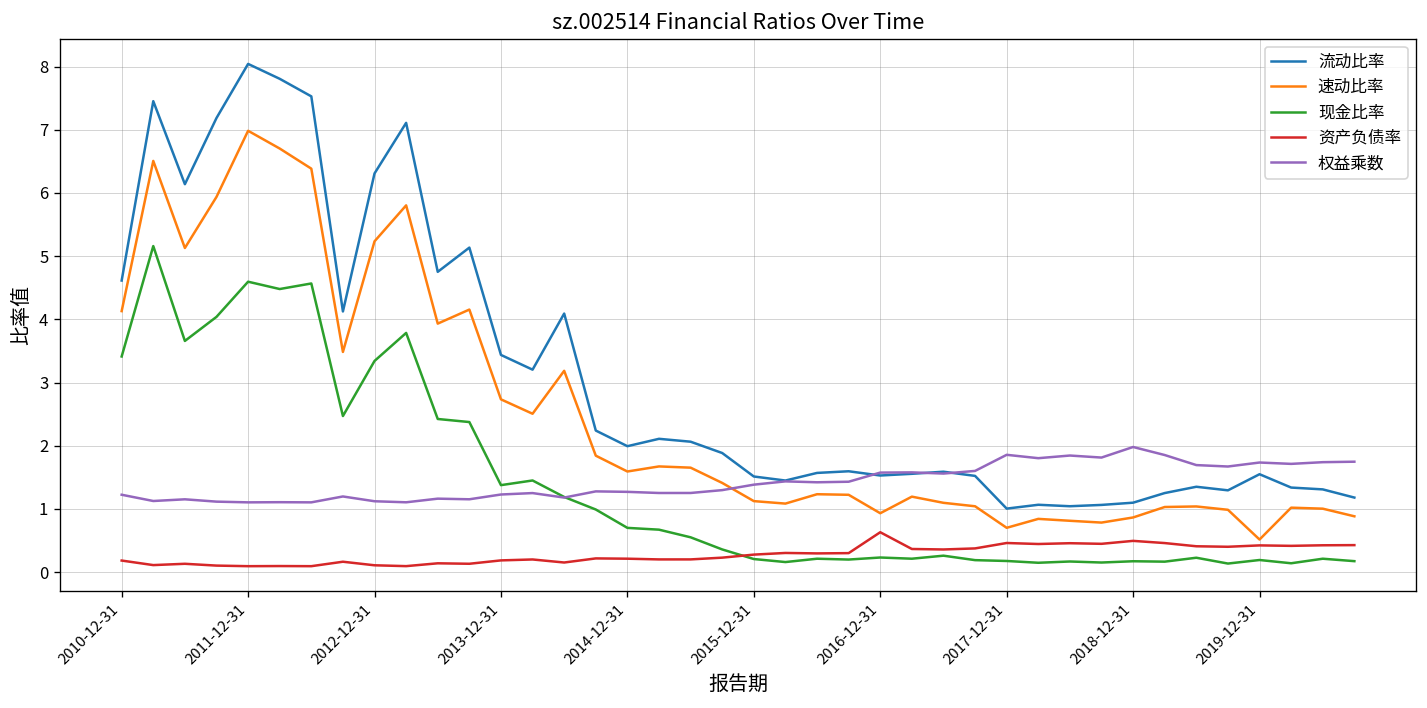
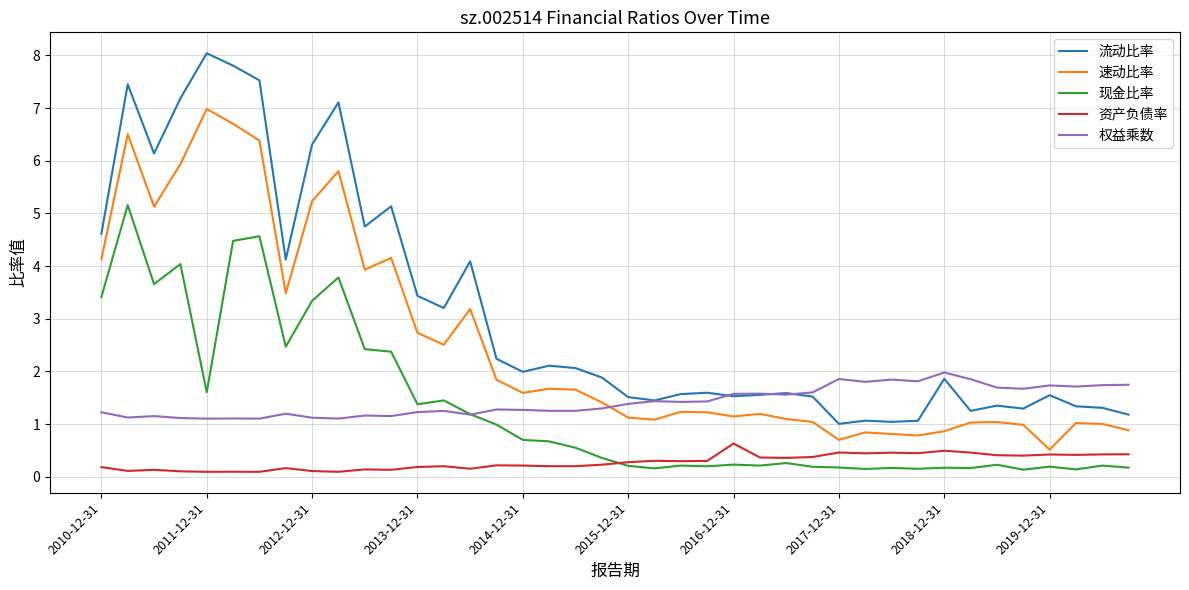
  {
    "流动比率": {
      "2010-12-31": 4.6,
      "2011-12-31": 8.0,
      "2012-12-31": 6.3,
      "2013-12-31": 3.4,
      "2014-12-31": 2.0,
      "2015-12-31": 1.5,
      "2017-12-31": 1.0,
-     "2018-12-31": 1.1,
+     "2018-12-31": 1.9,
      "2019-12-31": 1.5
    },
    "速动比率": {
      "2010-12-31": 4.1,
      "2011-12-31": 7.0,
      "2012-12-31": 5.2,
      "2013-12-31": 2.7,
      "2014-12-31": 1.6,
      "2015-12-31": 1.1,
-     "2016-12-31": 0.9,
+     "2016-12-31": 1.1,
      "2017-12-31": 0.7,
      "2018-12-31": 0.9,
      "2019-12-31": 0.5
    },
    "现金比率": {
      "2010-12-31": 3.4,
-     "2011-12-31": 4.6,
+     "2011-12-31": 1.6,
      "2012-12-31": 3.3,
      "2013-12-31": 1.4,
      "2014-12-31": 0.7,
      "2015-12-31": 0.2,
      "2016-12-31": 0.2,
      "2017-12-31": 0.2,
      "2018-12-31": 0.2,
      "2019-12-31": 0.2
    },
    "资产负债率": {
      "2010-12-31": 0.2,
      "2011-12-31": 0.1,
      "2012-12-31": 0.1,
      "2013-12-31": 0.2,
      "2014-12-31": 0.2,
      "2015-12-31": 0.3,
      "2016-12-31": 0.6,
      "2017-12-31": 0.5,
      "2018-12-31": 0.5,
      "2019-12-31": 0.4
    },
    "权益乘数": {
      "2010-12-31": 1.2,
      "2011-12-31": 1.1,
      "2012-12-31": 1.1,
      "2013-12-31": 1.2,
      "2014-12-31": 1.3,
      "2015-12-31": 1.4,
      "2017-12-31": 1.9,
      "2018-12-31": 2.0,
      "2019-12-31": 1.7
    }
  }
